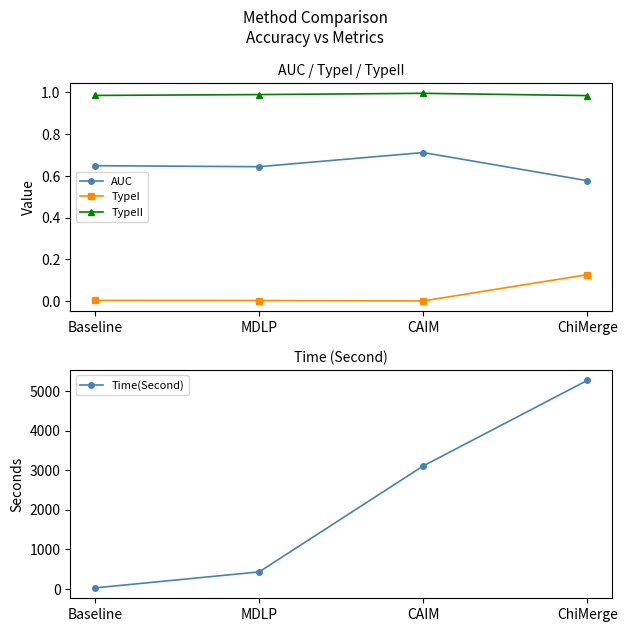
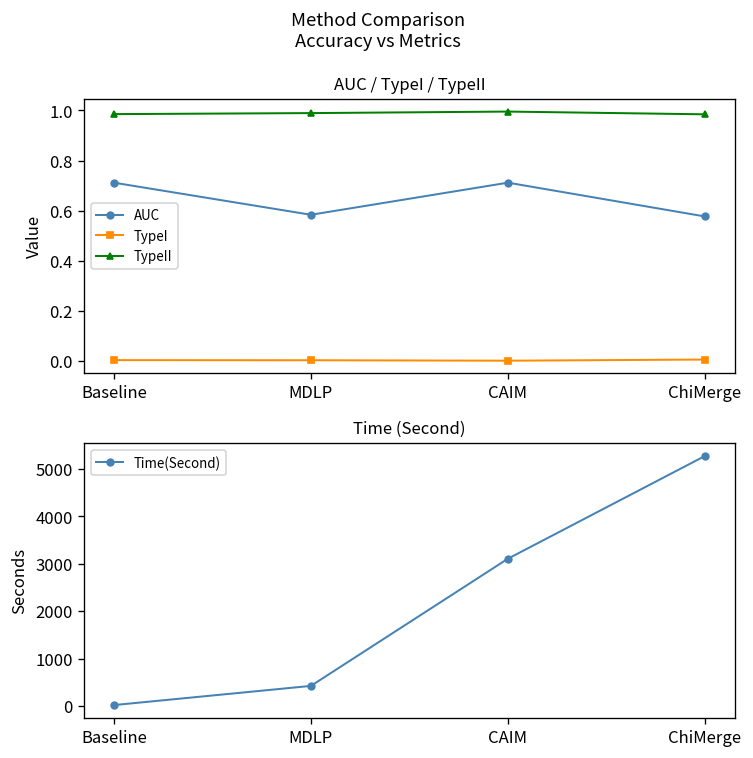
  {
    "AUC / TypeI / TypeII": {
      "AUC": {
-       "Baseline": 0.65,
-       "MDLP": 0.64,
+       "Baseline": 0.71,
+       "MDLP": 0.58,
        "CAIM": 0.71,
        "ChiMerge": 0.58
      },
      "TypeI": {
        "Baseline": 0.00,
        "MDLP": 0.00,
        "CAIM": 0.00,
-       "ChiMerge": 0.13
+       "ChiMerge": 0.01
      },
      "TypeII": {
        "Baseline": 0.99,
        "MDLP": 0.99,
        "CAIM": 1.00,
        "ChiMerge": 0.98
      }
    },
    "Time (Second)": {
      "Baseline": 0,
      "MDLP": 400,
      "CAIM": 3100,
      "ChiMerge": 5300
    }
  }
